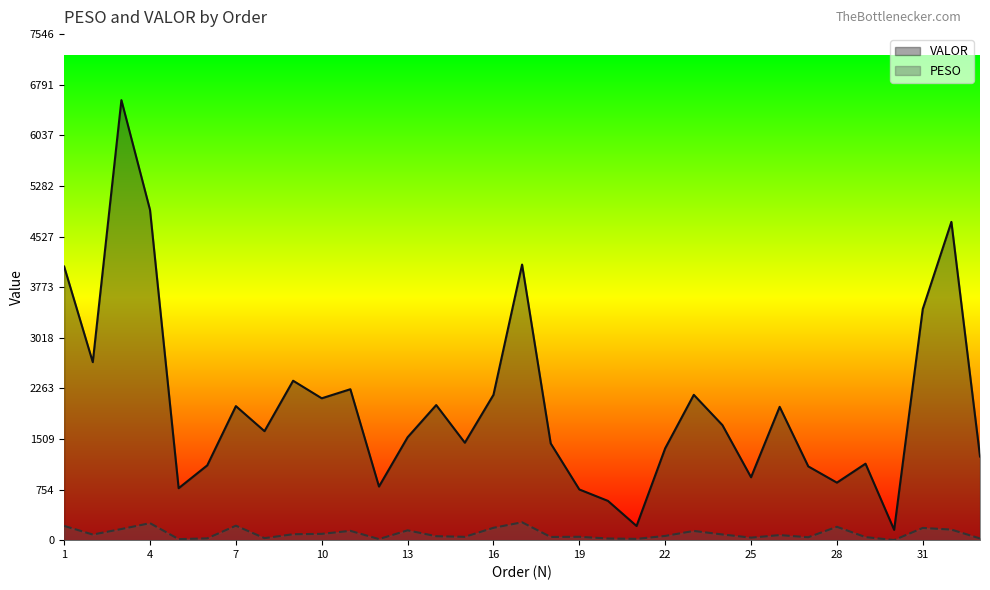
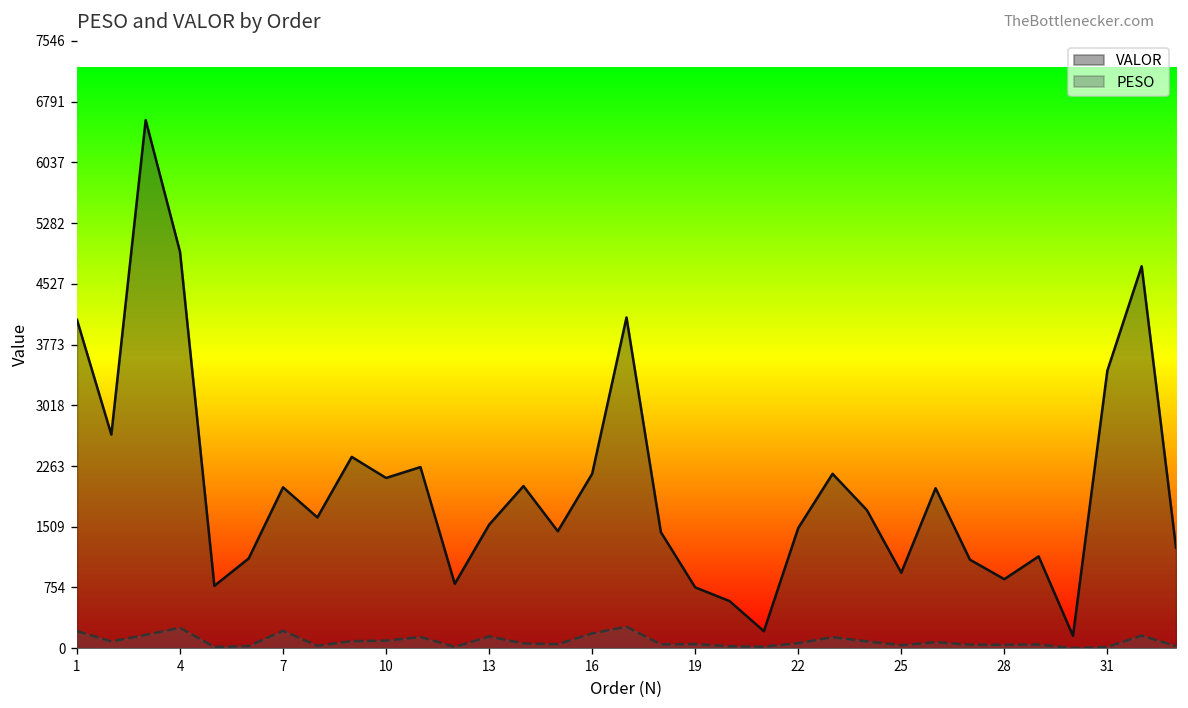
  {
    "VALOR": {
      "1": 4100,
      "4": 4900,
      "7": 2000,
      "10": 2100,
      "13": 1500,
      "16": 2200,
      "19": 800,
-     "22": 1400,
+     "22": 1500,
      "25": 900,
      "28": 900,
      "31": 3400
    },
    "PESO": {
      "1": 200,
      "4": 300,
      "7": 200,
      "10": 100,
      "13": 100,
      "16": 200,
      "19": 100,
      "22": 100,
      "25": 0,
-     "28": 200,
-     "31": 200
+     "28": 0,
+     "31": 0
    }
  }
